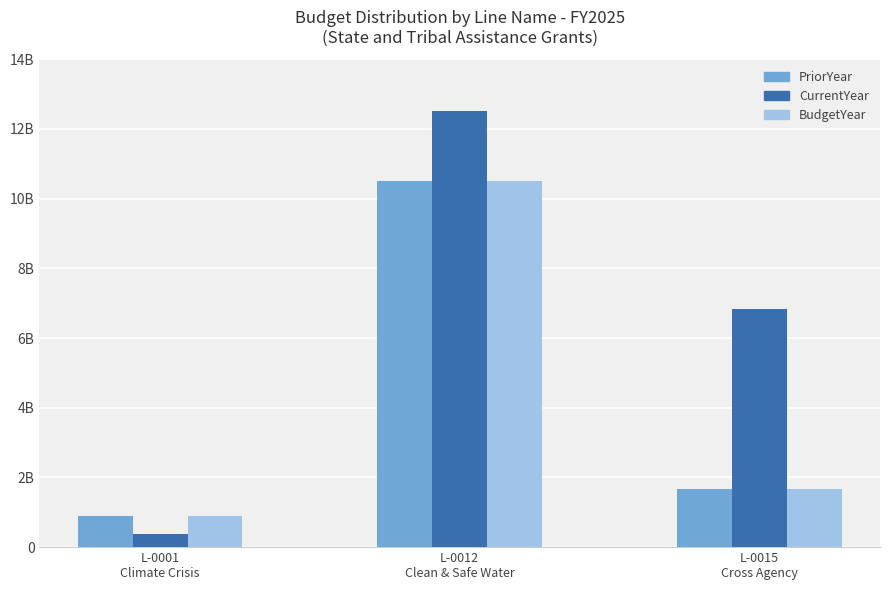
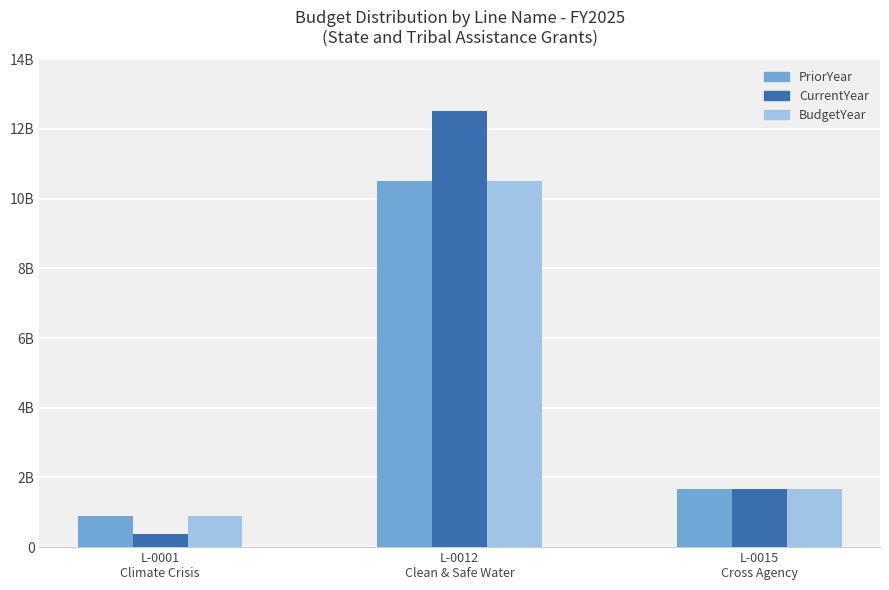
  {
    "CurrentYear": {
      "L-0001 Climate Crisis": 400000000,
      "L-0012 Clean & Safe Water": 12500000000,
-     "L-0015 Cross Agency": 6800000000
+     "L-0015 Cross Agency": 1700000000
    }
  }
